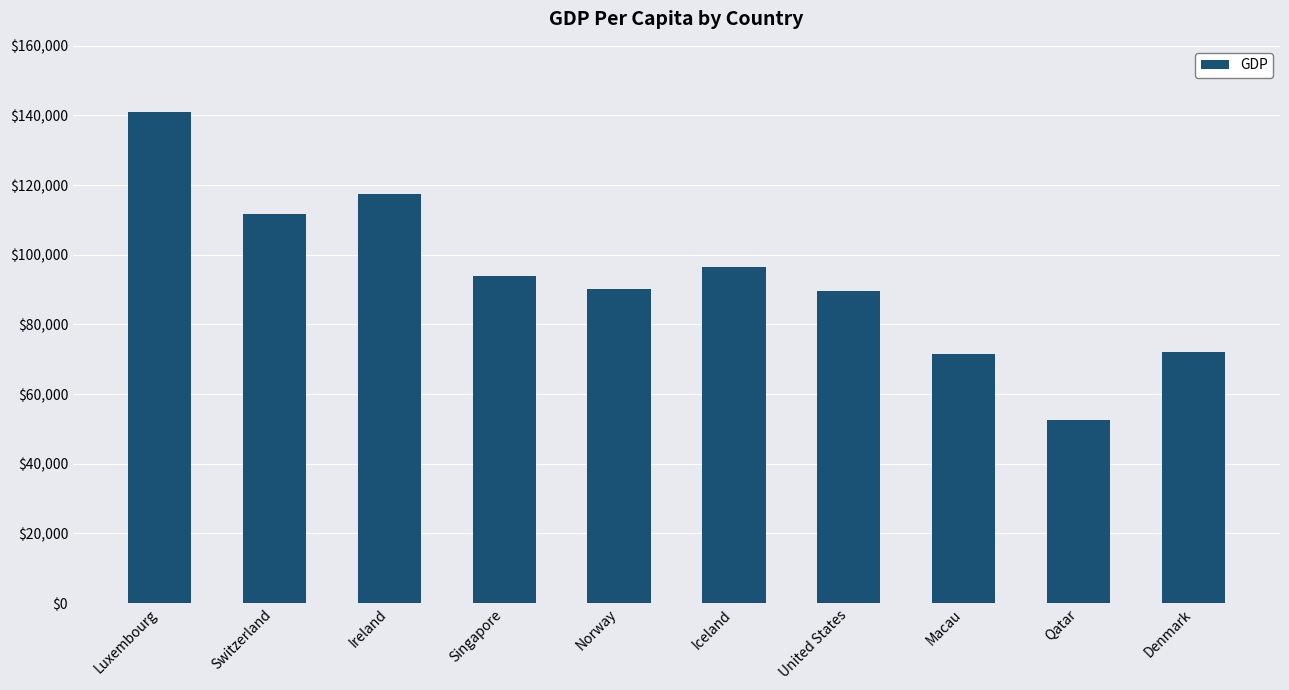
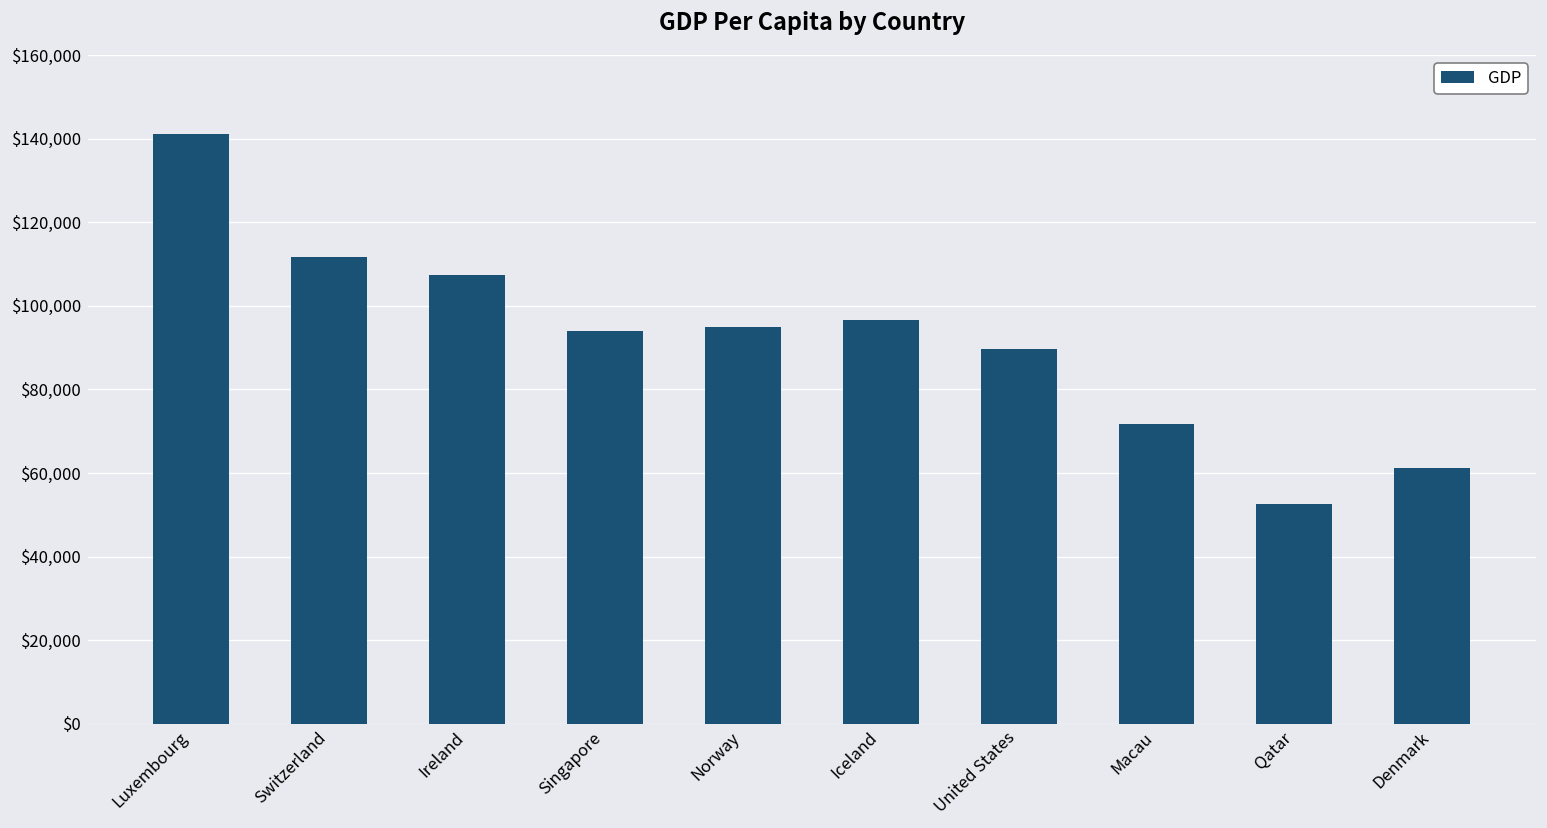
  {
    "Luxembourg": "$141,000",
    "Switzerland": "$112,000",
-   "Ireland": "$118,000",
+   "Ireland": "$107,000",
    "Singapore": "$94,000",
-   "Norway": "$90,000",
+   "Norway": "$95,000",
    "Iceland": "$97,000",
    "United States": "$90,000",
    "Macau": "$72,000",
    "Qatar": "$53,000",
-   "Denmark": "$72,000"
+   "Denmark": "$61,000"
  }
